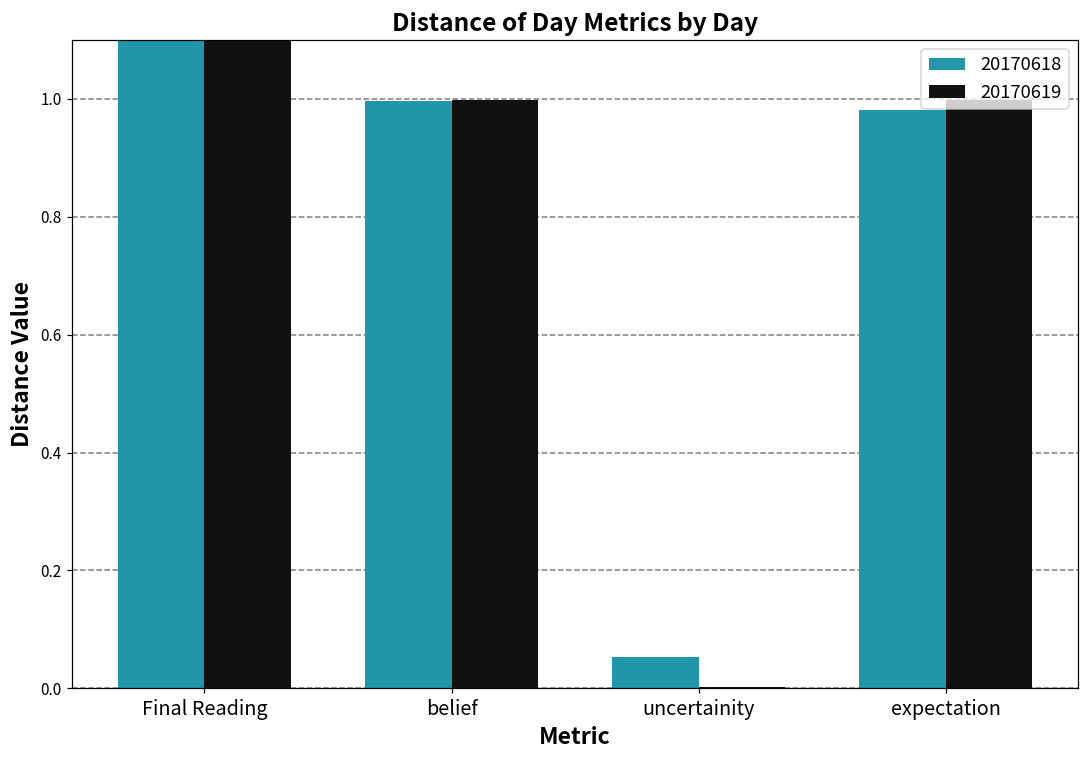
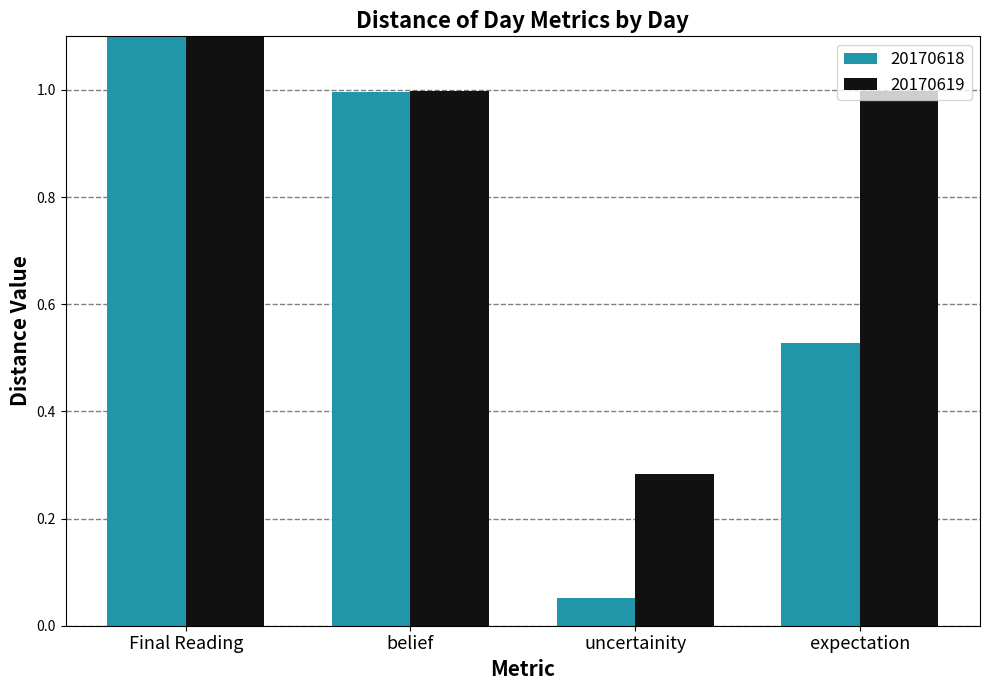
  {
    "20170618": {
      "belief": 1.00,
      "uncertainity": 0.05,
-     "expectation": 0.98
+     "expectation": 0.53
    },
    "20170619": {
      "belief": 1.00,
-     "uncertainity": 0.00
+     "uncertainity": 0.28
    }
  }
